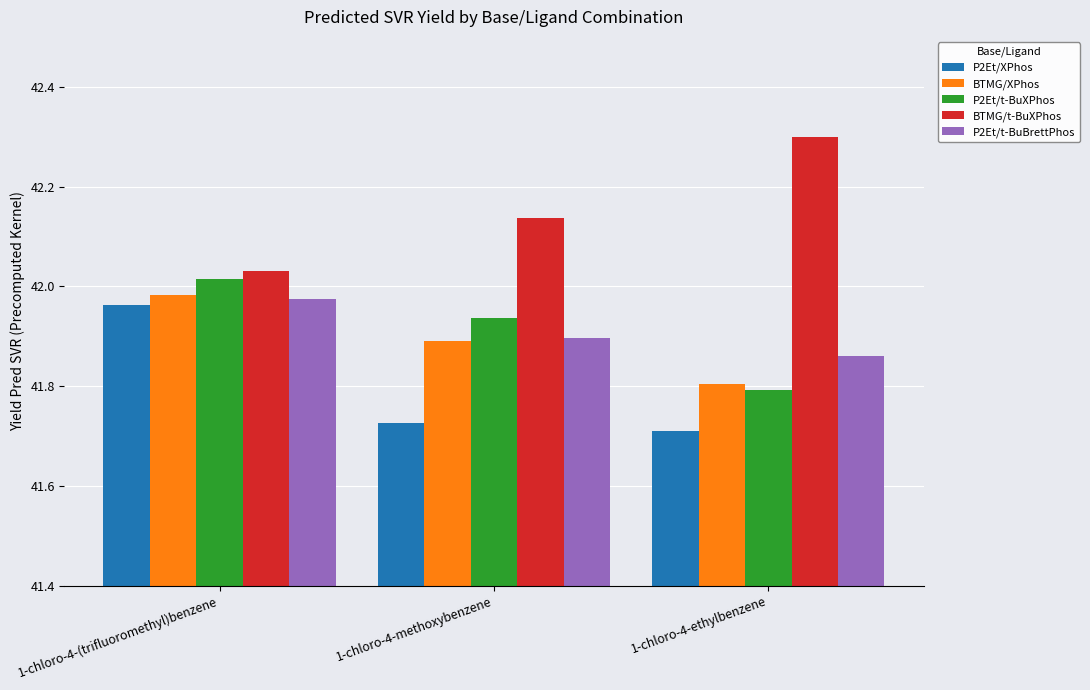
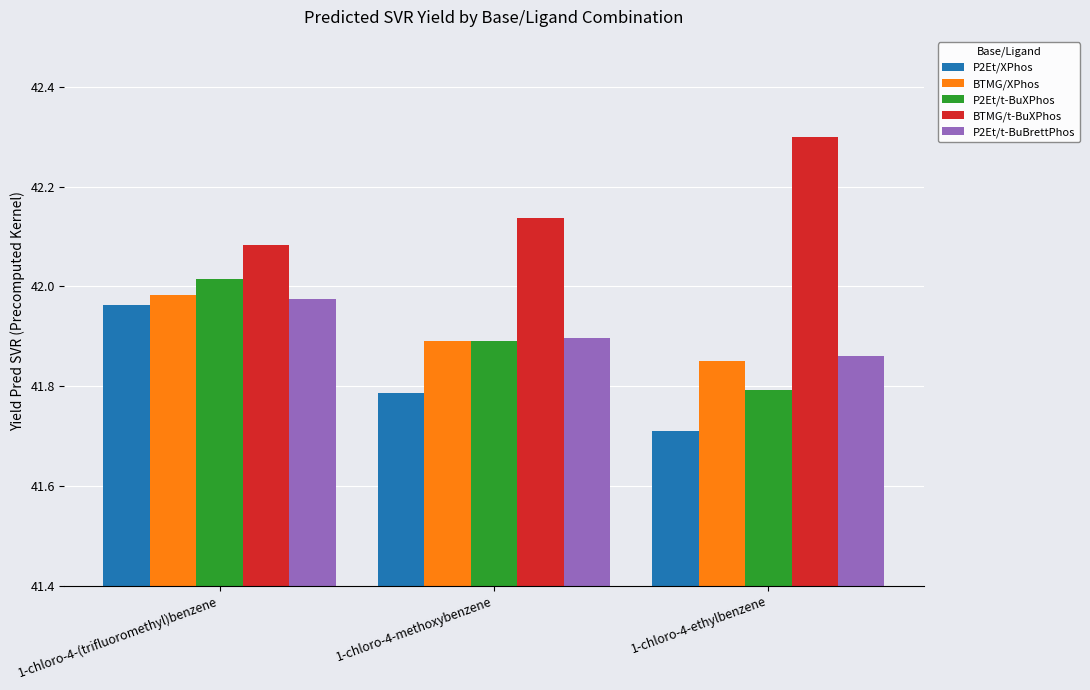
  {
    "P2Et/XPhos": {
      "1-chloro-4-(trifluoromethyl)benzene": 41.96,
-     "1-chloro-4-methoxybenzene": 41.73,
+     "1-chloro-4-methoxybenzene": 41.79,
      "1-chloro-4-ethylbenzene": 41.71
    },
    "BTMG/XPhos": {
      "1-chloro-4-(trifluoromethyl)benzene": 41.98,
      "1-chloro-4-methoxybenzene": 41.89,
-     "1-chloro-4-ethylbenzene": 41.80
+     "1-chloro-4-ethylbenzene": 41.85
    },
    "P2Et/t-BuXPhos": {
      "1-chloro-4-(trifluoromethyl)benzene": 42.01,
-     "1-chloro-4-methoxybenzene": 41.94,
+     "1-chloro-4-methoxybenzene": 41.89,
      "1-chloro-4-ethylbenzene": 41.79
    },
    "BTMG/t-BuXPhos": {
-     "1-chloro-4-(trifluoromethyl)benzene": 42.03,
+     "1-chloro-4-(trifluoromethyl)benzene": 42.08,
      "1-chloro-4-methoxybenzene": 42.14,
      "1-chloro-4-ethylbenzene": 42.30
    },
    "P2Et/t-BuBrettPhos": {
      "1-chloro-4-(trifluoromethyl)benzene": 41.98,
      "1-chloro-4-methoxybenzene": 41.90,
      "1-chloro-4-ethylbenzene": 41.86
    }
  }
